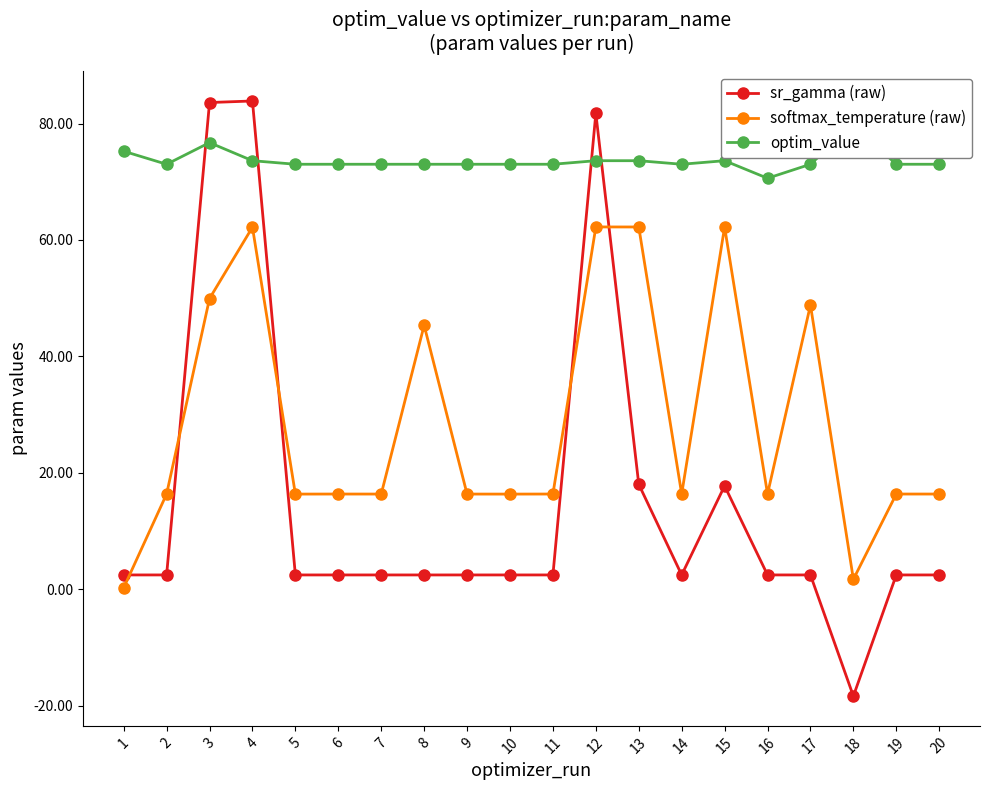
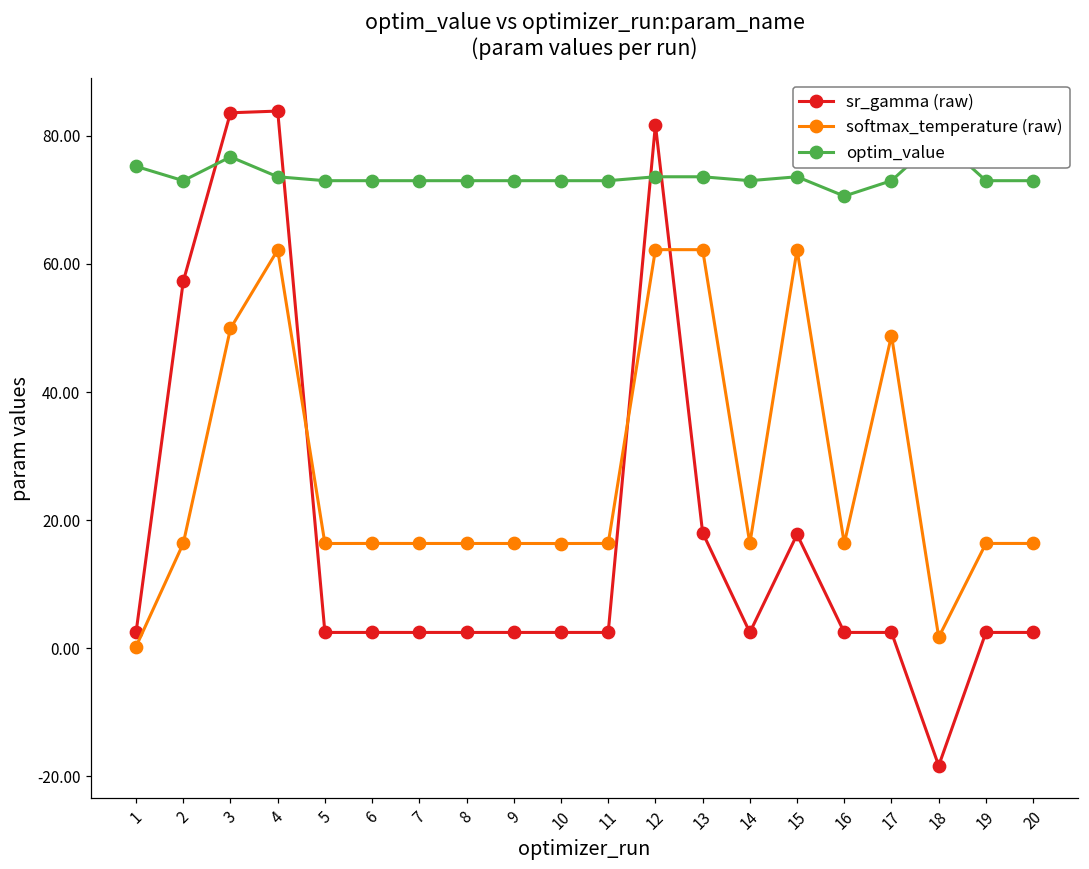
  {
    "sr_gamma (raw)": {
      "1": 2,
-     "2": 2,
+     "2": 57,
      "3": 84,
      "4": 84,
      "5": 2,
      "6": 2,
      "7": 2,
      "8": 2,
      "9": 2,
      "10": 2,
      "11": 2,
      "12": 82,
      "13": 18,
      "14": 2,
      "15": 18,
      "16": 2,
      "17": 2,
      "18": -18,
      "19": 2,
      "20": 2
    },
    "softmax_temperature (raw)": {
      "1": 0,
      "2": 16,
      "3": 50,
      "4": 62,
      "5": 16,
      "6": 16,
      "7": 16,
-     "8": 45,
+     "8": 16,
      "9": 16,
      "10": 16,
      "11": 16,
      "12": 62,
      "13": 62,
      "14": 16,
      "15": 62,
      "16": 16,
      "17": 49,
      "18": 2,
      "19": 16,
      "20": 16
    },
    "optim_value": {
      "1": 75,
      "2": 73,
      "3": 77,
      "4": 74,
      "5": 73,
      "6": 73,
      "7": 73,
      "8": 73,
      "9": 73,
      "10": 73,
      "11": 73,
      "12": 74,
      "13": 74,
      "14": 73,
      "15": 74,
      "16": 71,
      "17": 73,
      "19": 73,
      "20": 73
    }
  }
